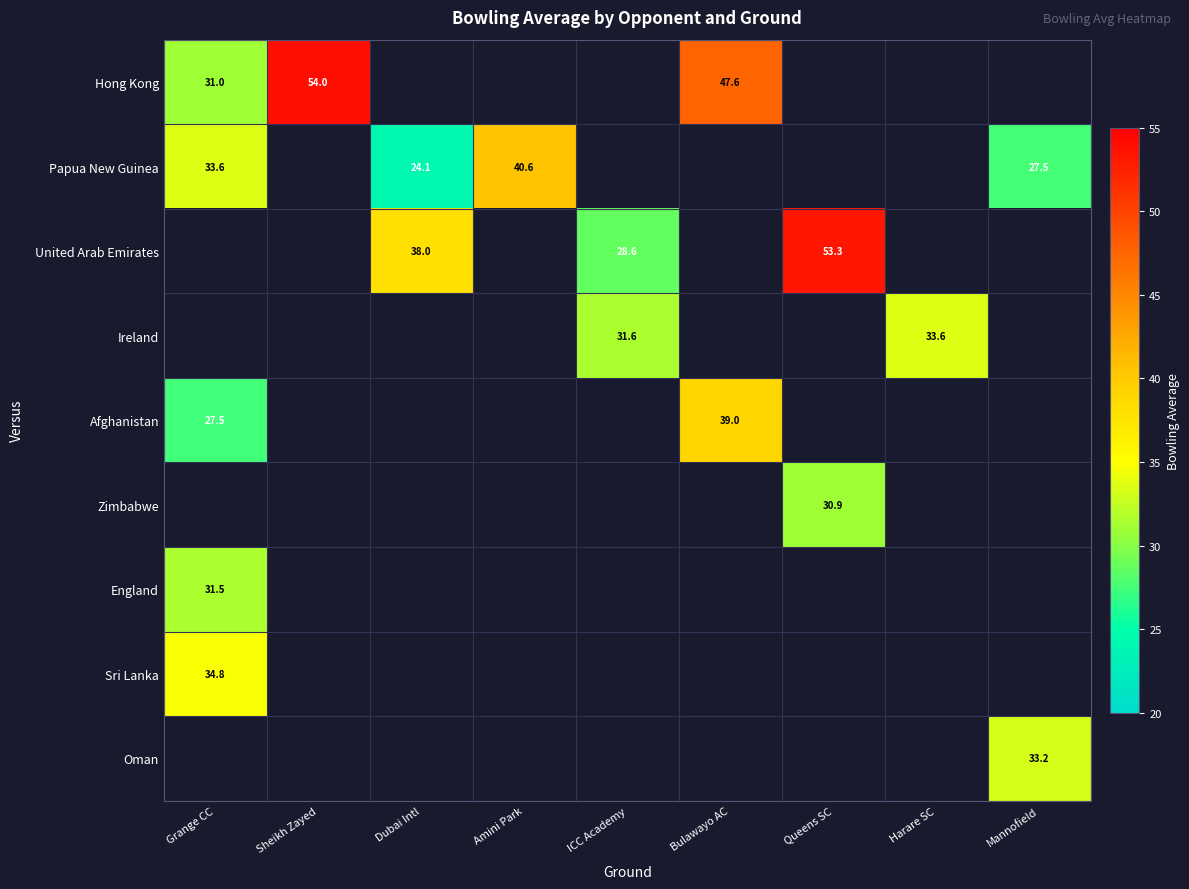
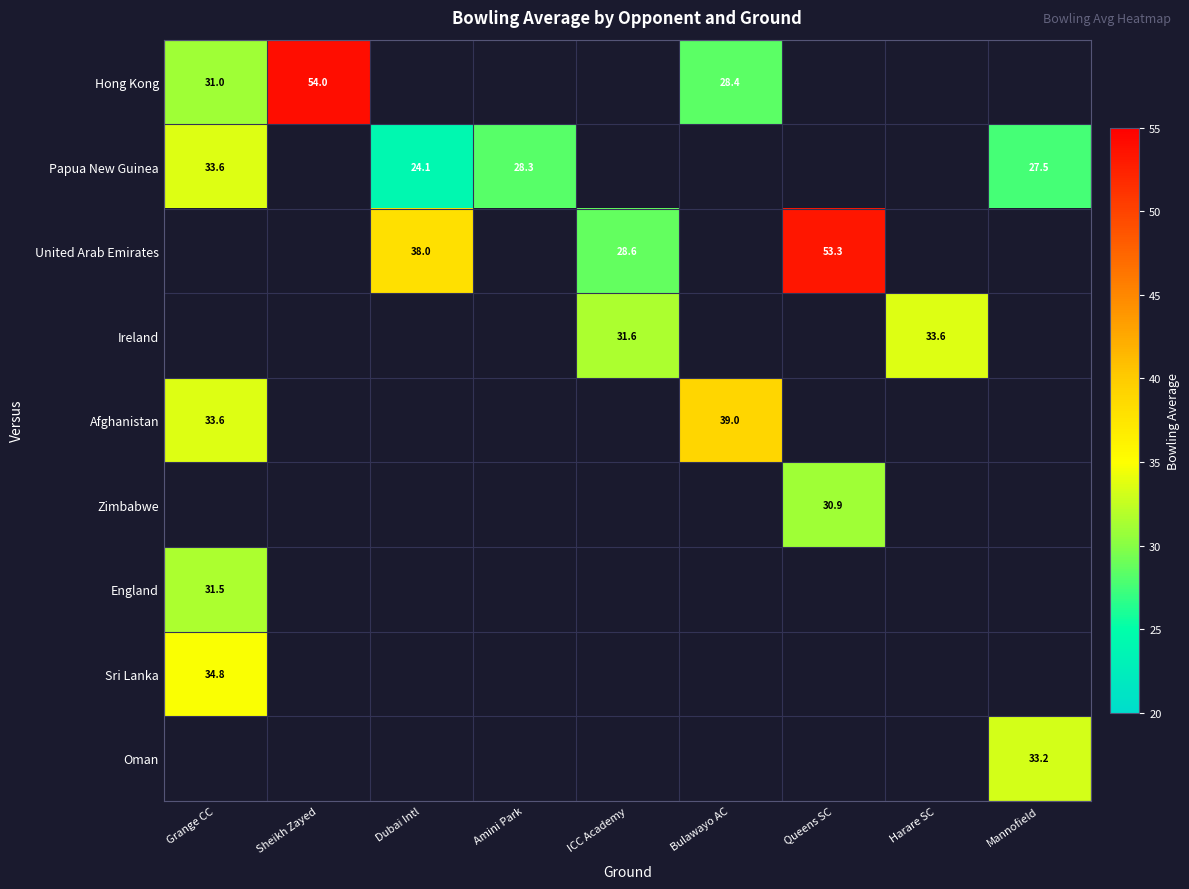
  {
    "Hong Kong": {
      "Grange CC": 31.0,
      "Sheikh Zayed": 54.0,
-     "Bulawayo AC": 47.6
+     "Bulawayo AC": 28.4
    },
    "Papua New Guinea": {
      "Grange CC": 33.6,
      "Dubai Intl": 24.1,
-     "Amini Park": 40.6,
+     "Amini Park": 28.3,
      "Mannofield": 27.5
    },
    "United Arab Emirates": {
      "Dubai Intl": 38.0,
      "ICC Academy": 28.6,
      "Queens SC": 53.3
    },
    "Ireland": {
      "ICC Academy": 31.6,
      "Harare SC": 33.6
    },
    "Afghanistan": {
-     "Grange CC": 27.5,
+     "Grange CC": 33.6,
      "Bulawayo AC": 39.0
    },
    "Zimbabwe": {
      "Queens SC": 30.9
    },
    "England": {
      "Grange CC": 31.5
    },
    "Sri Lanka": {
      "Grange CC": 34.8
    },
    "Oman": {
      "Mannofield": 33.2
    }
  }
